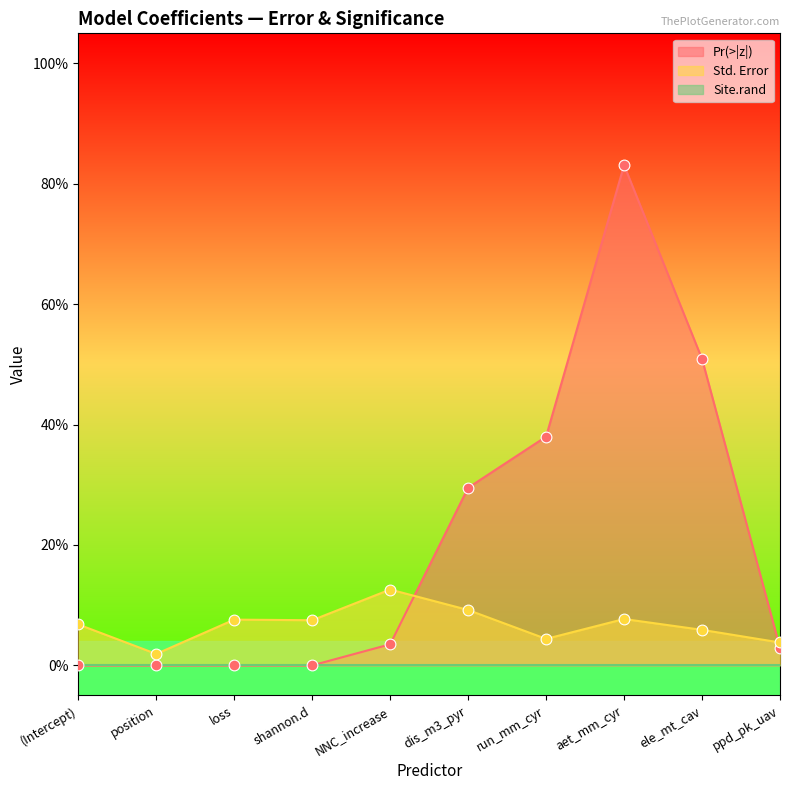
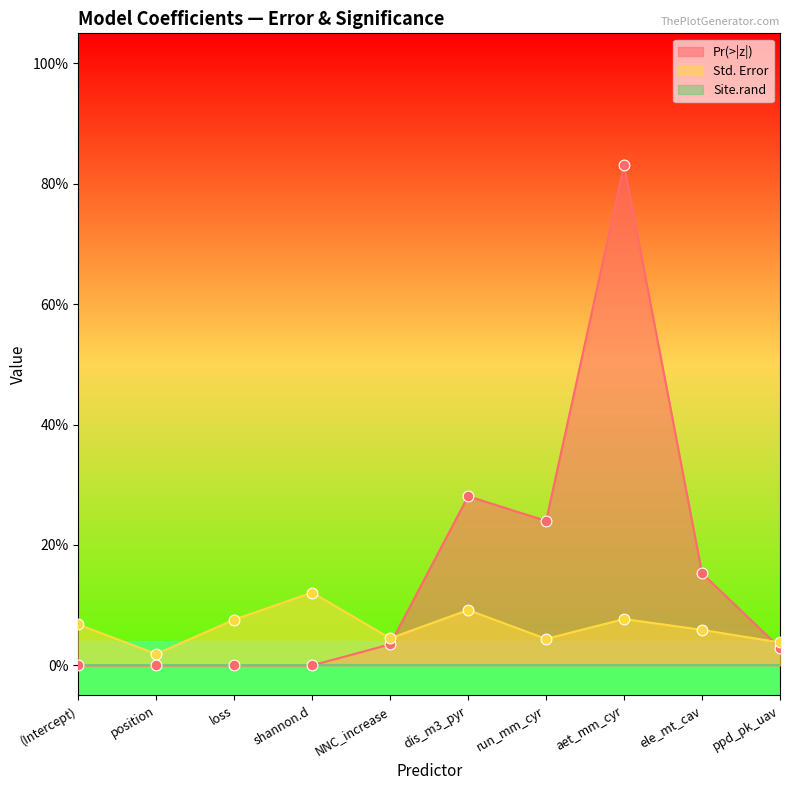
  {
    "Pr(>|z|)": {
-     "dis_m3_pyr": "30%",
-     "run_mm_cyr": "38%",
+     "dis_m3_pyr": "28%",
+     "run_mm_cyr": "24%",
      "aet_mm_cyr": "83%",
-     "ele_mt_cav": "51%"
+     "ele_mt_cav": "15%"
    },
    "Std. Error": {
      "(Intercept)": "7%",
      "loss": "8%",
-     "shannon.d": "8%",
-     "NNC_increase": "13%",
+     "shannon.d": "12%",
+     "NNC_increase": "5%",
      "dis_m3_pyr": "9%",
      "run_mm_cyr": "4%",
      "aet_mm_cyr": "8%",
      "ele_mt_cav": "6%"
    }
  }
